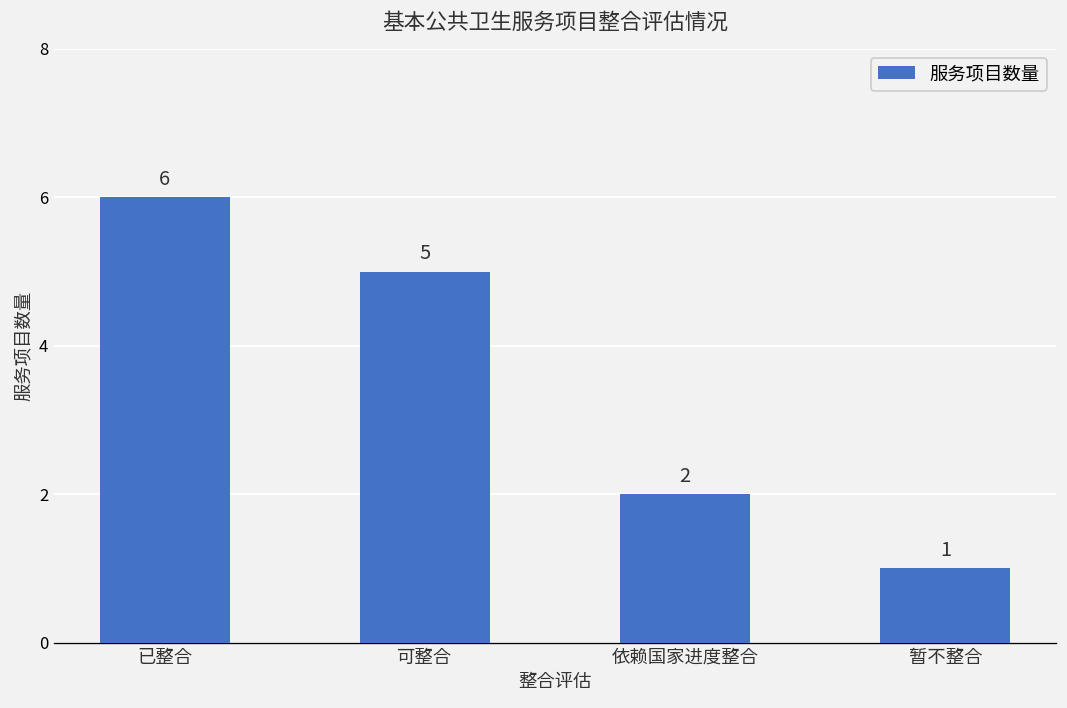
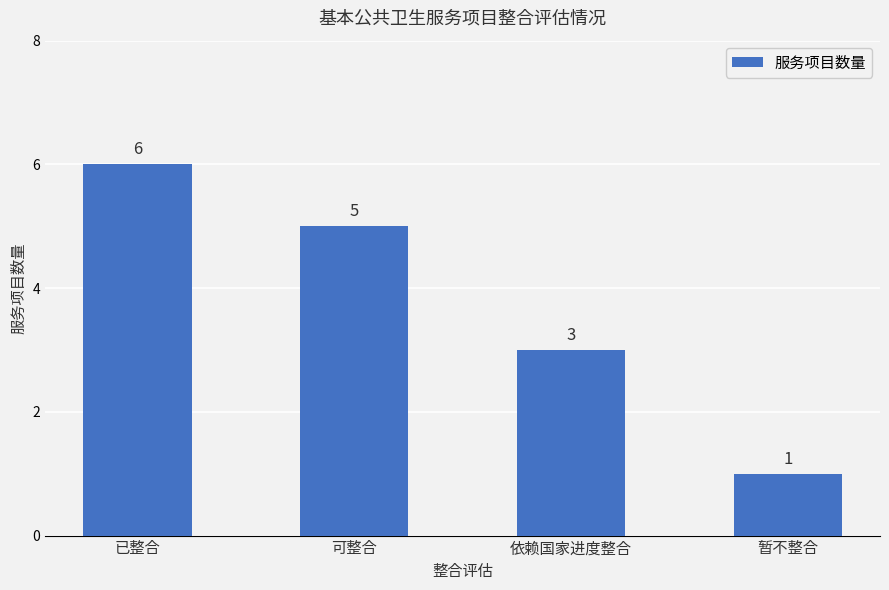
  {
    "已整合": 6,
    "可整合": 5,
-   "依赖国家进度整合": 2,
+   "依赖国家进度整合": 3,
    "暂不整合": 1
  }
